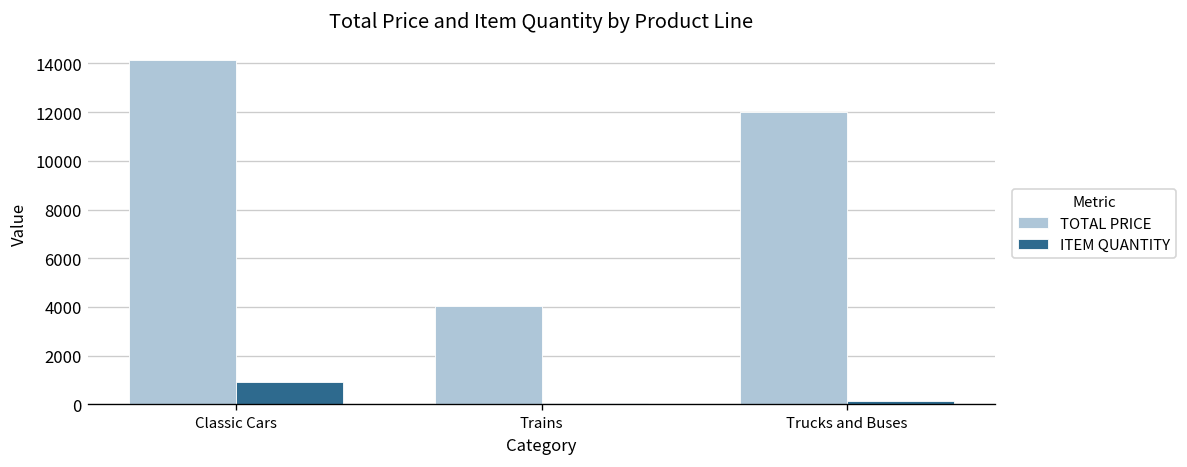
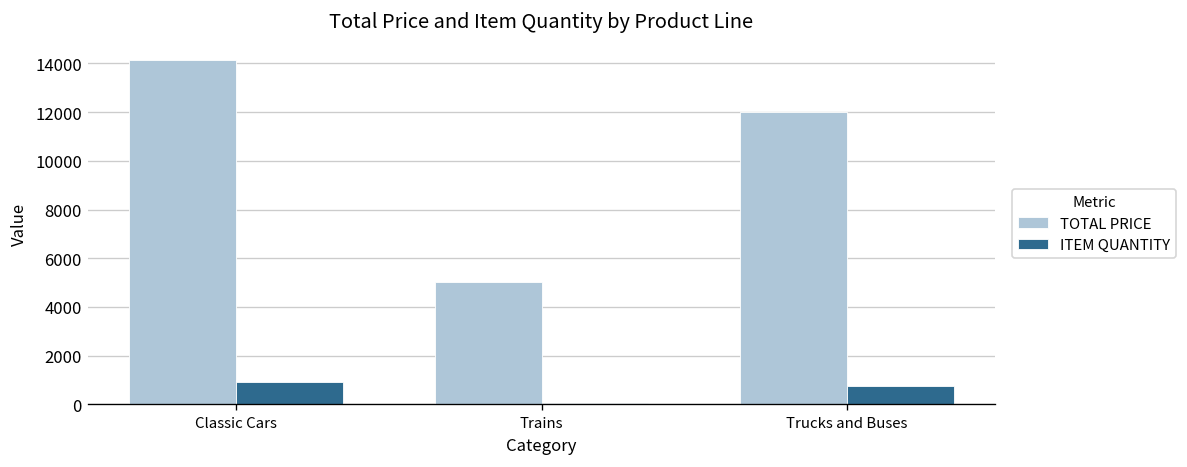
  {
    "TOTAL PRICE": {
      "Classic Cars": 14100,
-     "Trains": 4000,
+     "Trains": 5000,
      "Trucks and Buses": 12000
    },
    "ITEM QUANTITY": {
      "Classic Cars": 900,
-     "Trucks and Buses": 200
+     "Trucks and Buses": 700
    }
  }
